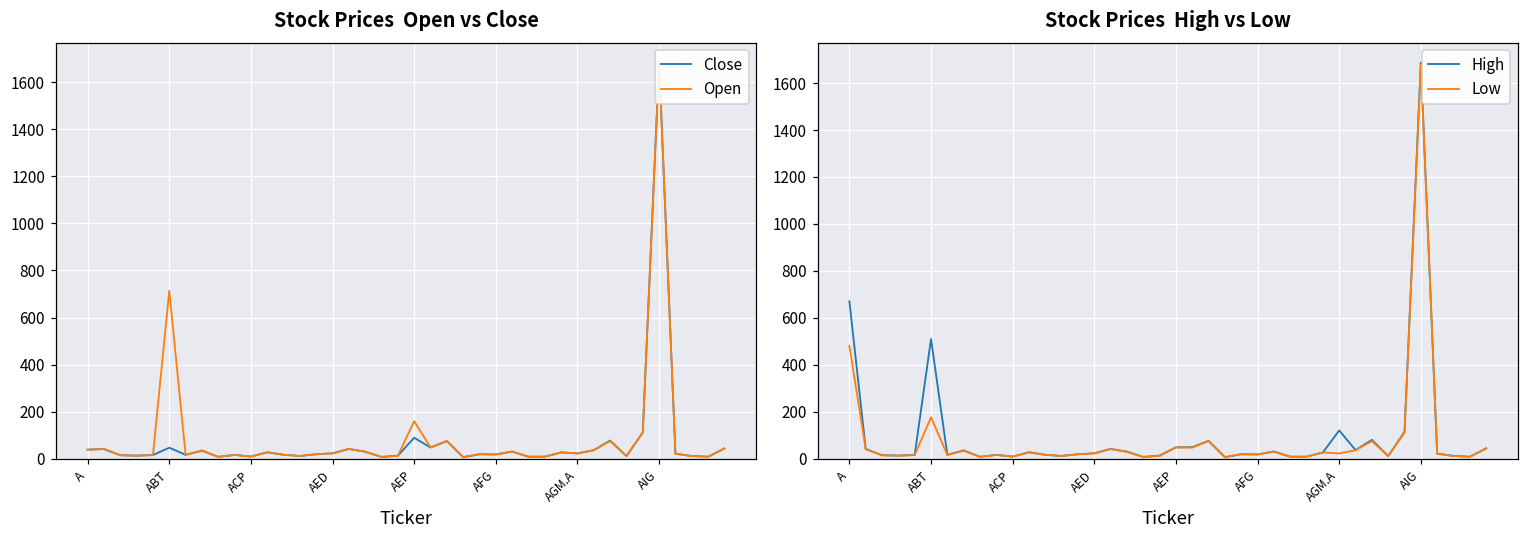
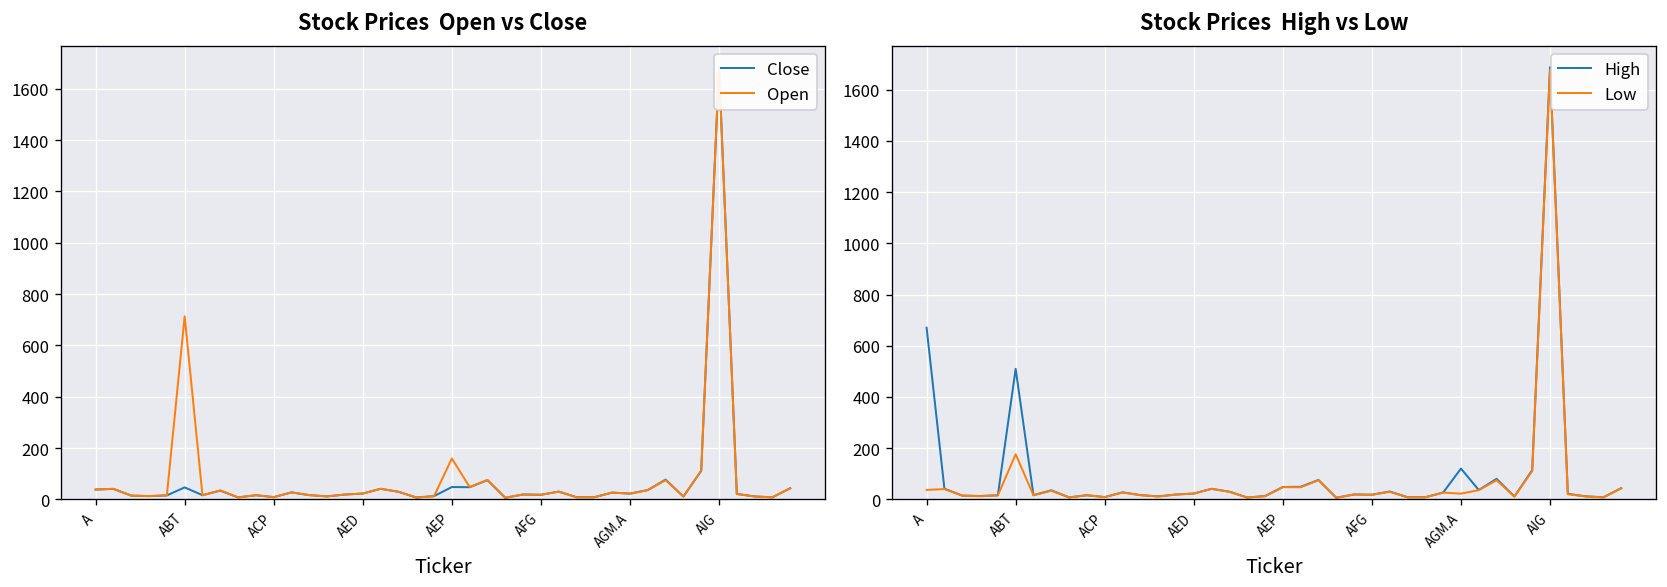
  {
    "Stock Prices Open vs Close": {
      "Close": {
        "ABT": 50,
-       "AEP": 90
+       "AEP": 50
      },
      "Open": {
        "ABT": 710,
        "AEP": 160
      }
    },
    "Stock Prices High vs Low": {
      "High": {
        "A": 670,
        "ABT": 510,
        "AGM.A": 120
      },
      "Low": {
-       "A": 480,
+       "A": 40,
        "ABT": 180,
        "AGM.A": 20
      }
    }
  }
